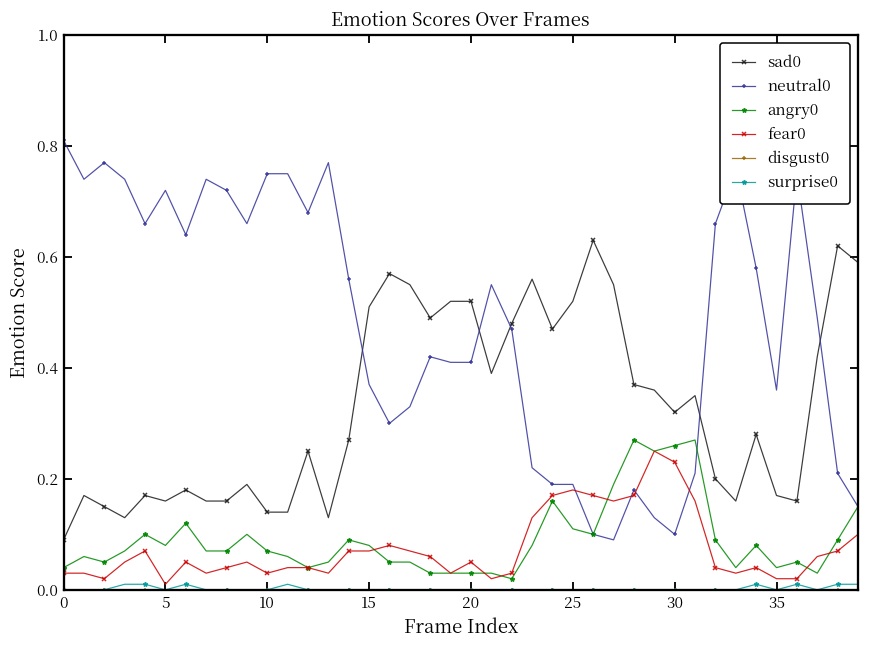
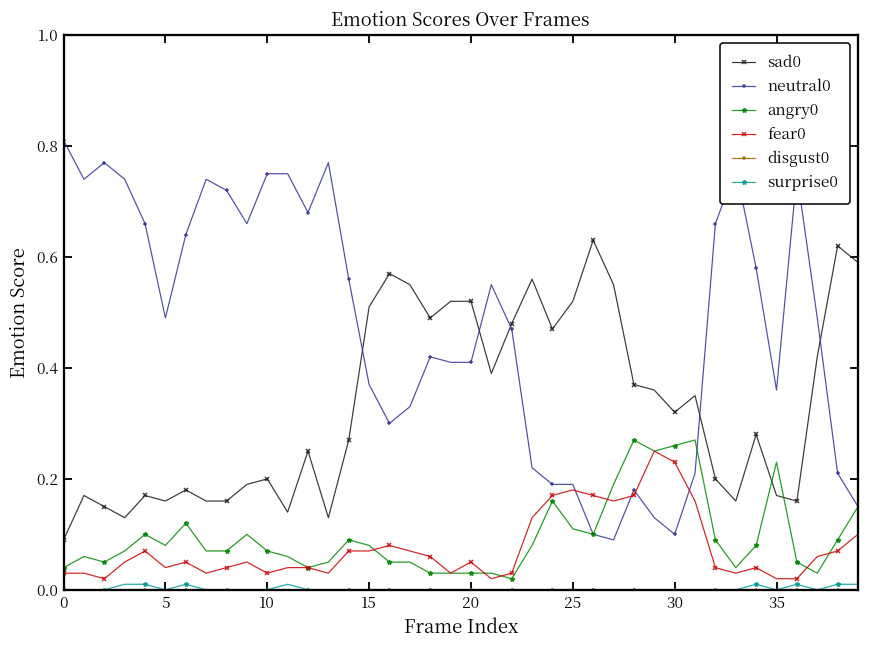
  {
    "sad0": {
      "0": 0.09,
      "5": 0.16,
-     "10": 0.14,
+     "10": 0.20,
      "15": 0.51,
      "20": 0.52,
      "25": 0.52,
      "30": 0.32,
      "35": 0.17
    },
    "neutral0": {
      "0": 0.81,
-     "5": 0.72,
+     "5": 0.49,
      "10": 0.75,
      "15": 0.37,
      "20": 0.41,
      "25": 0.19,
      "30": 0.10,
      "35": 0.36
    },
    "angry0": {
      "0": 0.04,
      "5": 0.08,
      "10": 0.07,
      "15": 0.08,
      "20": 0.03,
      "25": 0.11,
      "30": 0.26,
-     "35": 0.04
+     "35": 0.23
    },
    "fear0": {
      "0": 0.03,
-     "5": 0.01,
+     "5": 0.04,
      "10": 0.03,
      "15": 0.07,
      "20": 0.05,
      "25": 0.18,
      "30": 0.23,
      "35": 0.02
    }
  }
